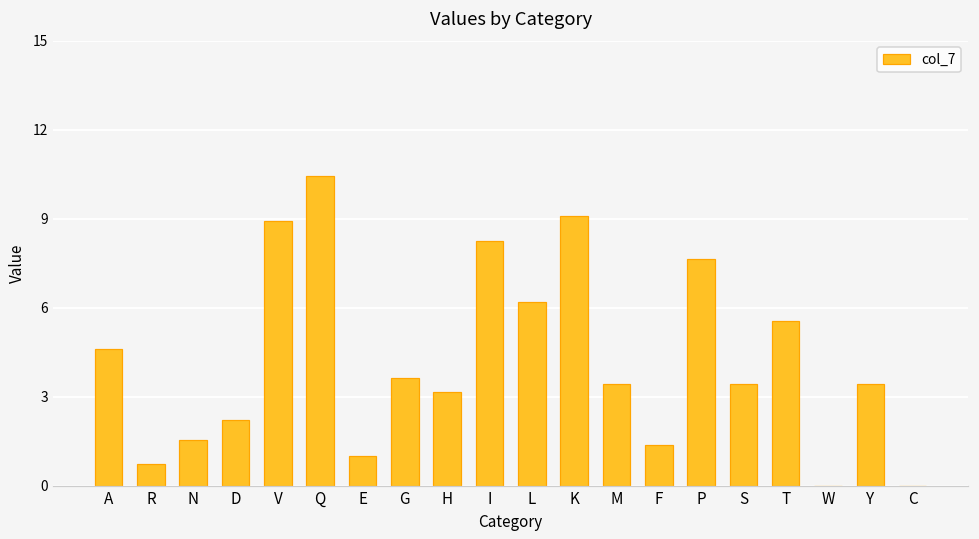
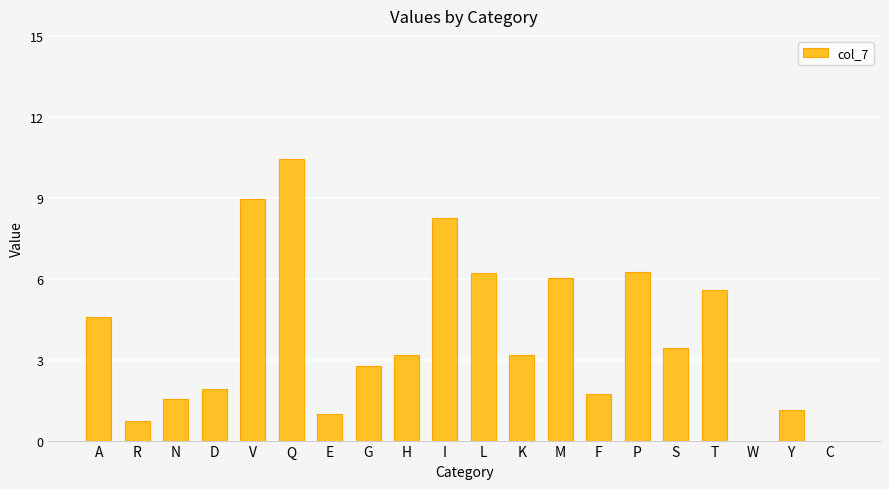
  {
    "A": 4.6,
    "R": 0.7,
    "N": 1.5,
-   "D": 2.2,
+   "D": 1.9,
    "V": 8.9,
    "Q": 10.4,
    "E": 1.0,
-   "G": 3.6,
+   "G": 2.8,
    "H": 3.2,
    "I": 8.3,
    "L": 6.2,
-   "K": 9.1,
-   "M": 3.4,
-   "F": 1.4,
-   "P": 7.6,
+   "K": 3.2,
+   "M": 6.0,
+   "F": 1.7,
+   "P": 6.2,
    "S": 3.4,
    "T": 5.6,
    "W": 0.0,
-   "Y": 3.4,
+   "Y": 1.1,
    "C": 0.0
  }
